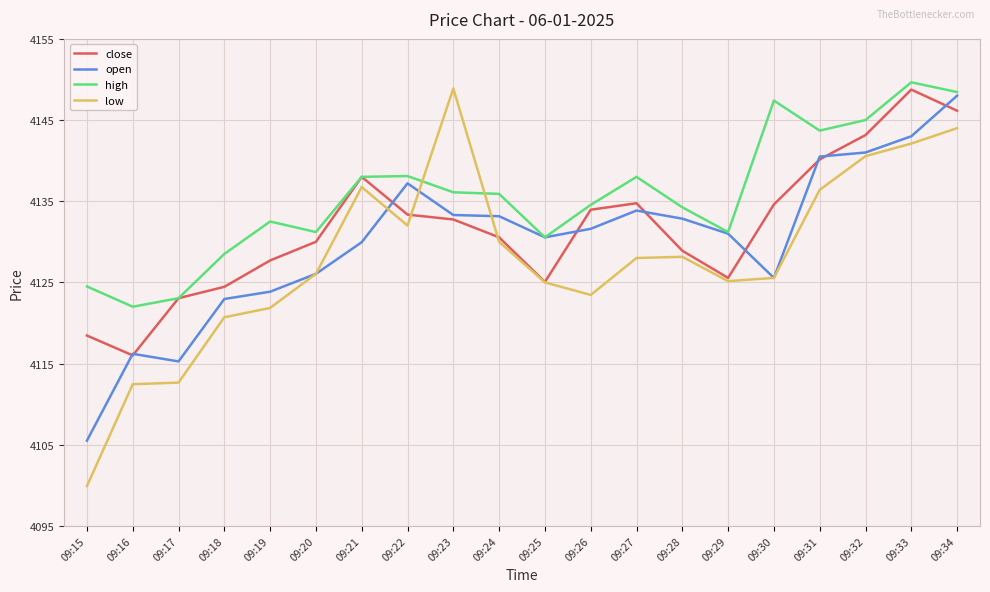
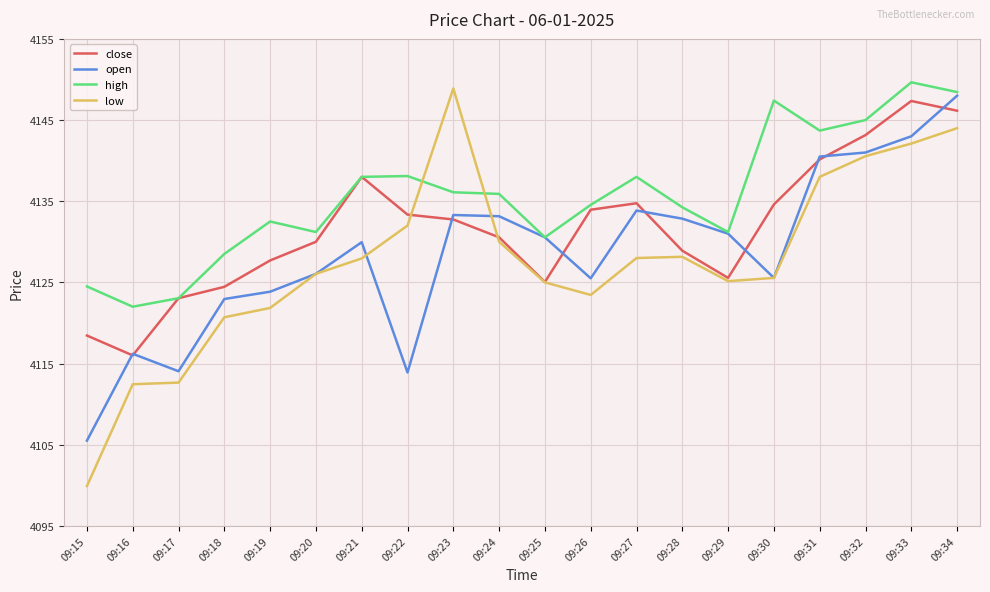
  {
    "close": {
      "09:15": 4118,
      "09:18": 4124,
      "09:19": 4128,
      "09:20": 4130,
      "09:22": 4133,
      "09:23": 4133,
      "09:24": 4131,
      "09:26": 4134,
      "09:27": 4135,
      "09:28": 4129,
      "09:29": 4126,
      "09:30": 4135,
      "09:31": 4140,
      "09:32": 4143,
-     "09:33": 4149,
+     "09:33": 4147,
      "09:34": 4146
    },
    "open": {
      "09:15": 4106,
-     "09:17": 4115,
+     "09:17": 4114,
      "09:18": 4123,
      "09:19": 4124,
      "09:21": 4130,
-     "09:22": 4137,
+     "09:22": 4114,
      "09:23": 4133,
      "09:24": 4133,
-     "09:26": 4132,
+     "09:26": 4126,
      "09:27": 4134,
      "09:28": 4133,
      "09:31": 4141,
      "09:32": 4141,
      "09:33": 4143,
      "09:34": 4148
    },
    "high": {
      "09:15": 4125,
      "09:16": 4122,
      "09:18": 4129,
      "09:19": 4133,
      "09:20": 4131,
      "09:22": 4138,
      "09:23": 4136,
      "09:24": 4136,
      "09:26": 4135,
      "09:27": 4138,
      "09:28": 4134,
      "09:30": 4147,
      "09:31": 4144,
      "09:32": 4145,
      "09:33": 4150,
      "09:34": 4148
    },
    "low": {
      "09:15": 4100,
      "09:16": 4112,
      "09:17": 4113,
      "09:18": 4121,
      "09:19": 4122,
-     "09:21": 4137,
+     "09:21": 4128,
      "09:22": 4132,
      "09:23": 4149,
      "09:24": 4130,
      "09:26": 4123,
      "09:27": 4128,
      "09:28": 4128,
      "09:29": 4125,
-     "09:31": 4136,
+     "09:31": 4138,
      "09:32": 4141,
      "09:33": 4142,
      "09:34": 4144
    }
  }
